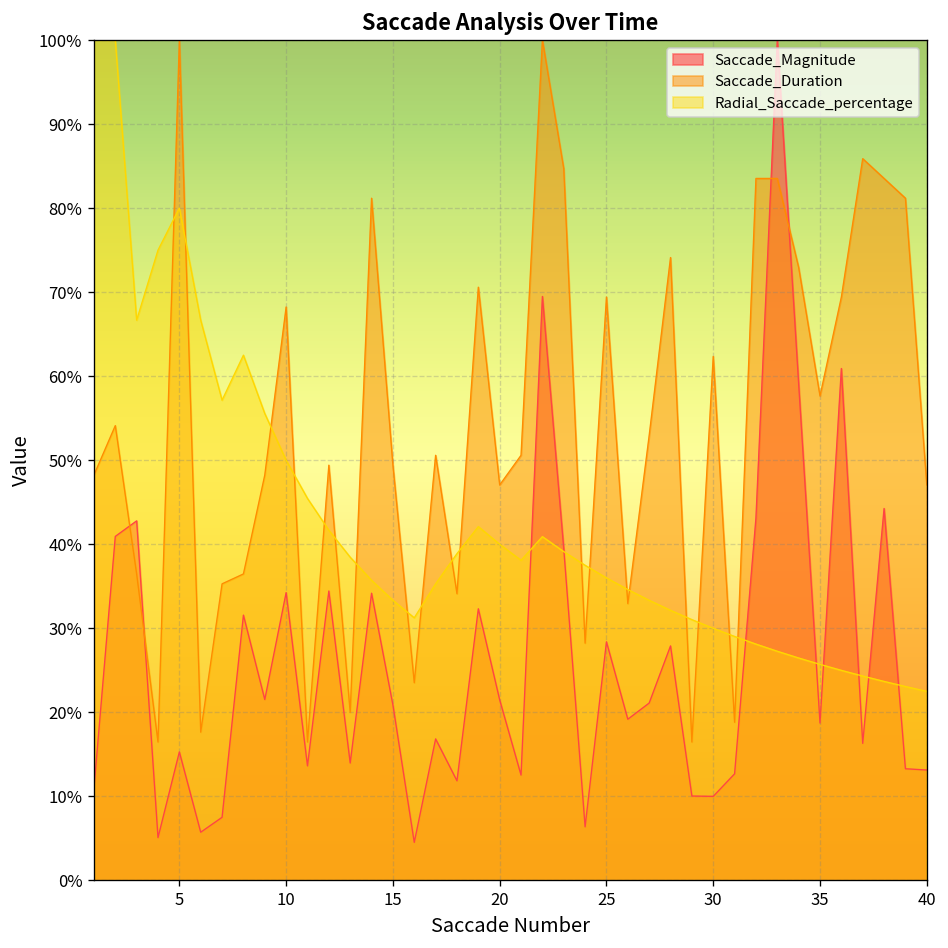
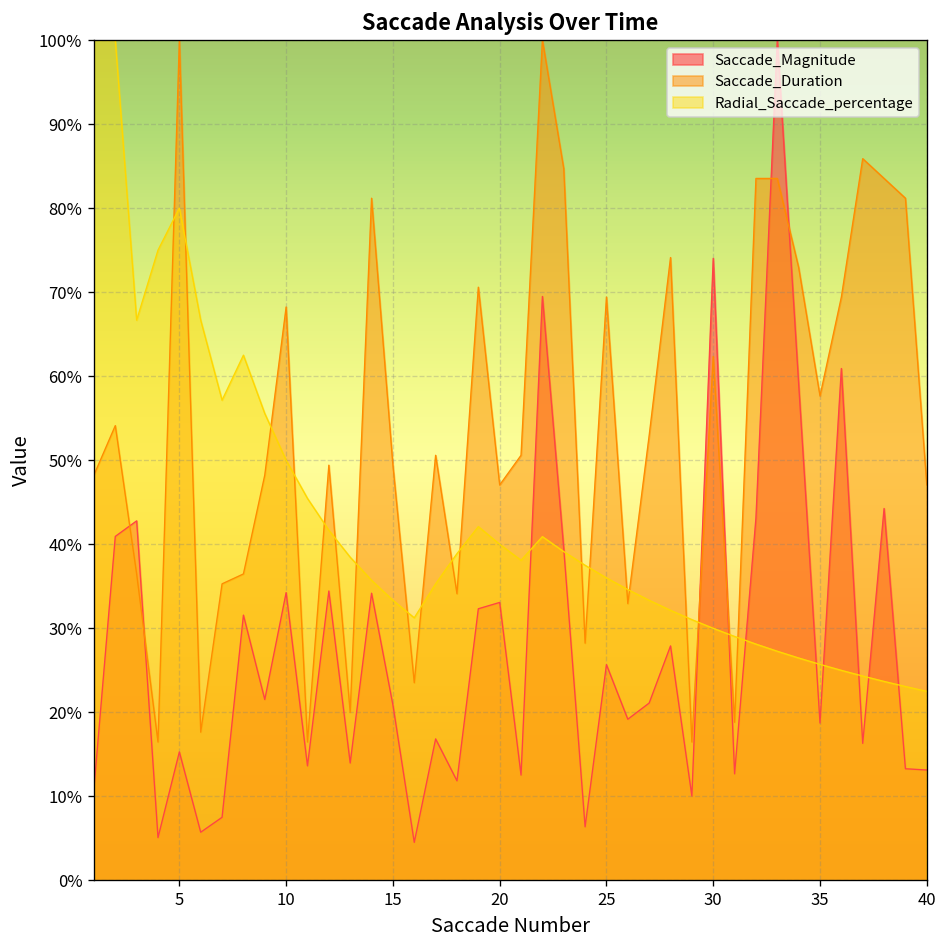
  {
    "Saccade_Magnitude": {
      "5": "15%",
      "10": "34%",
      "15": "21%",
-     "20": "21%",
-     "25": "28%",
-     "30": "10%",
+     "20": "33%",
+     "25": "26%",
+     "30": "74%",
      "35": "19%",
      "40": "13%"
    }
  }
